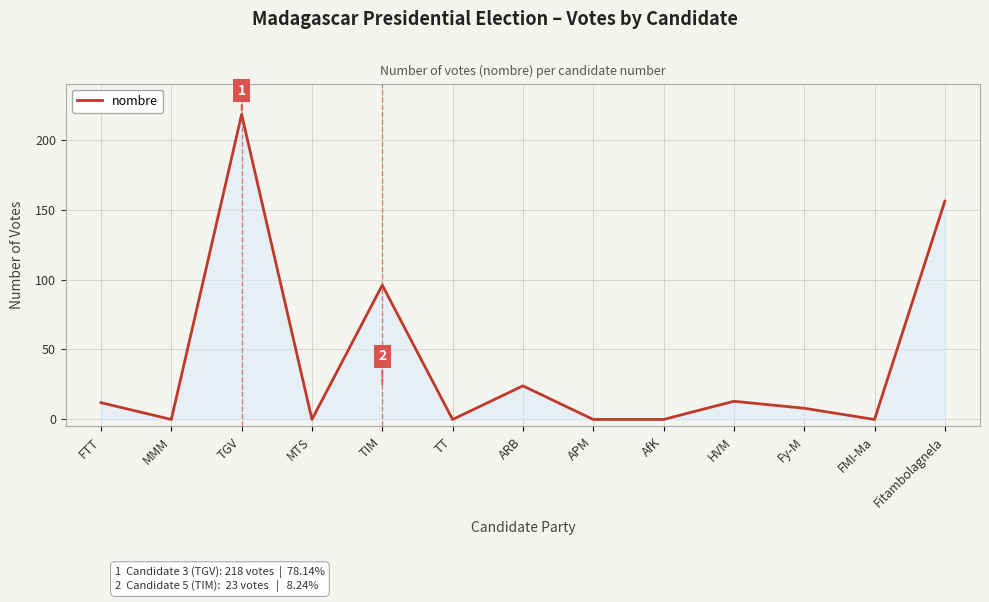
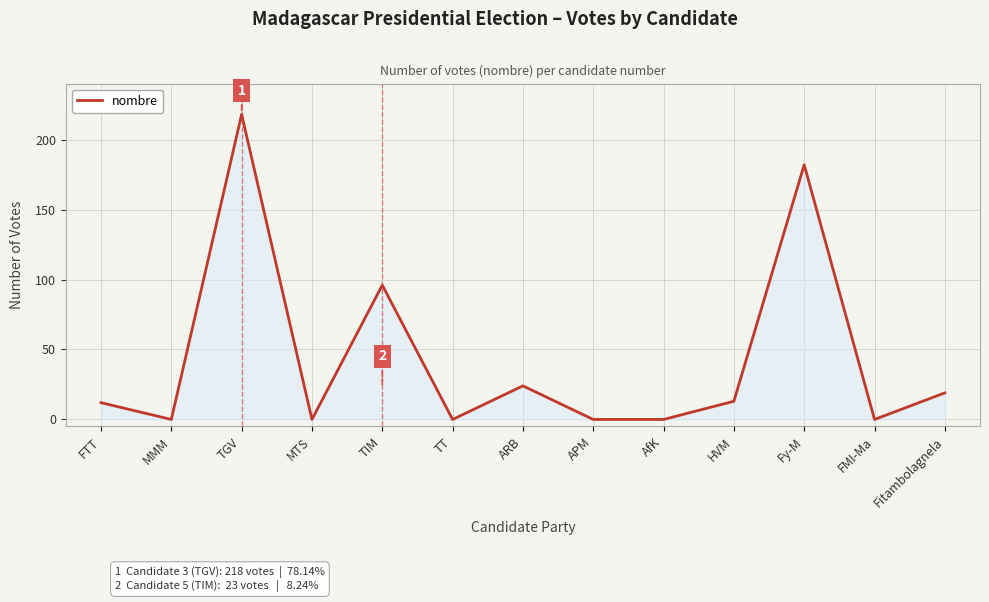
  {
    "FTT": 12,
    "MMM": 0,
    "MTS": 0,
    "TIM": 96,
    "TT": 0,
    "ARB": 24,
    "APM": 0,
    "AfK": 0,
    "HVM": 13,
-   "Fy-M": 8,
+   "Fy-M": 182,
    "FMI-Ma": 0,
-   "Fitambolagnela": 156
+   "Fitambolagnela": 19
  }
